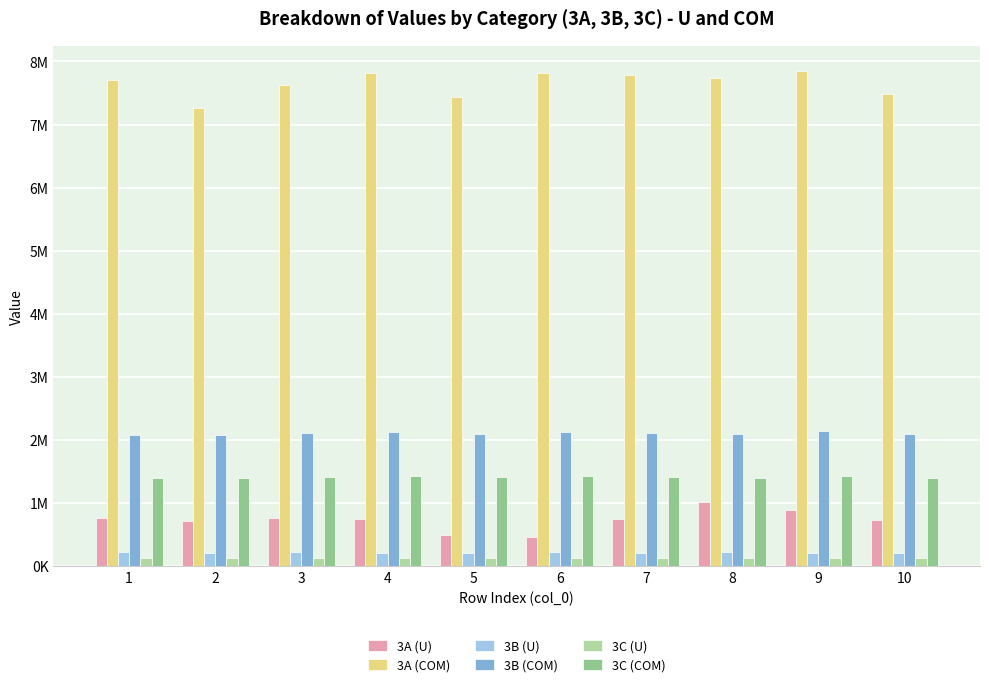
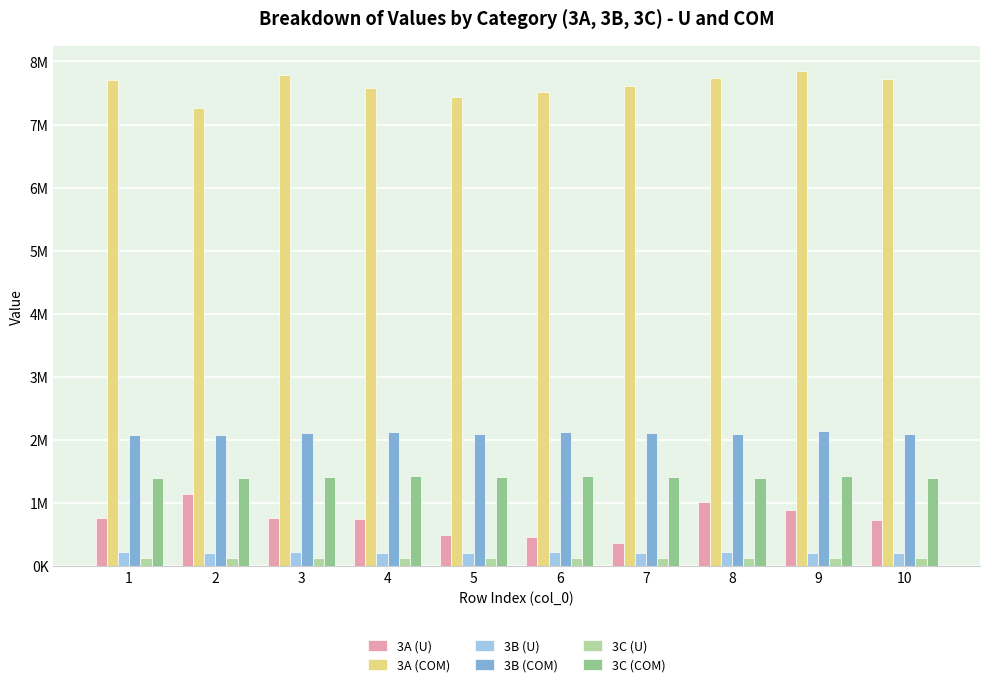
  {
    "3A (U)": {
      "1": 800000,
-     "2": 700000,
+     "2": 1100000,
      "3": 800000,
      "4": 700000,
      "5": 500000,
      "6": 500000,
-     "7": 700000,
+     "7": 400000,
      "8": 1000000,
      "9": 900000,
      "10": 700000
    },
    "3A (COM)": {
      "1": 7700000,
      "2": 7300000,
-     "3": 7600000,
-     "4": 7800000,
+     "3": 7800000,
+     "4": 7600000,
      "5": 7400000,
-     "6": 7800000,
-     "7": 7800000,
+     "6": 7500000,
+     "7": 7600000,
      "8": 7700000,
      "9": 7900000,
-     "10": 7500000
+     "10": 7700000
    }
  }
